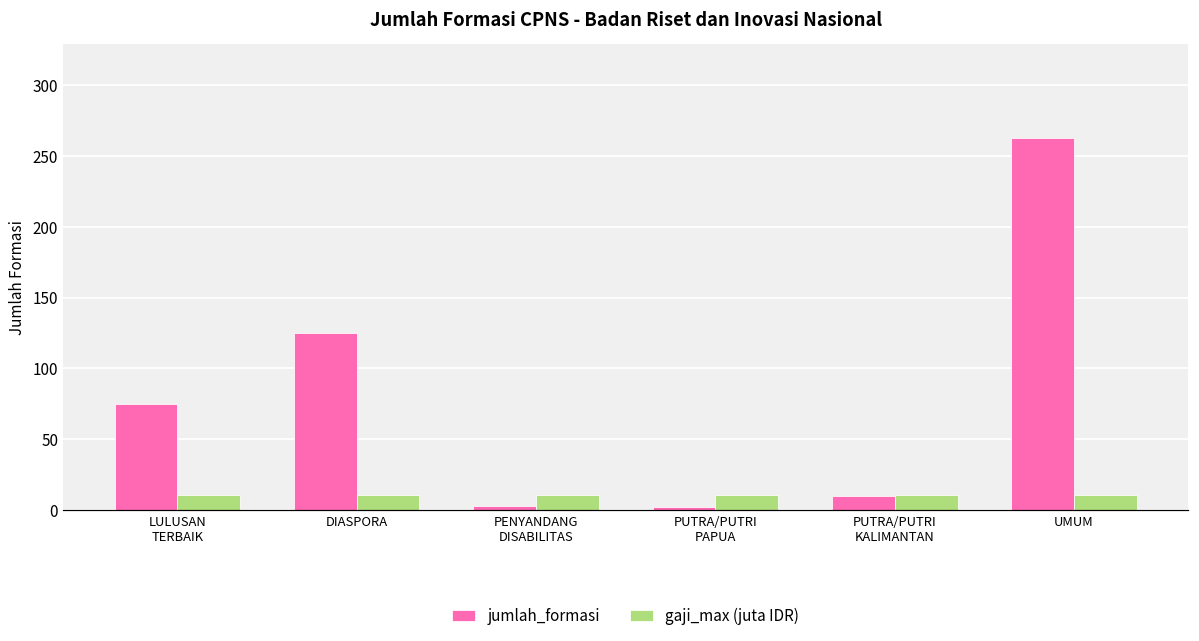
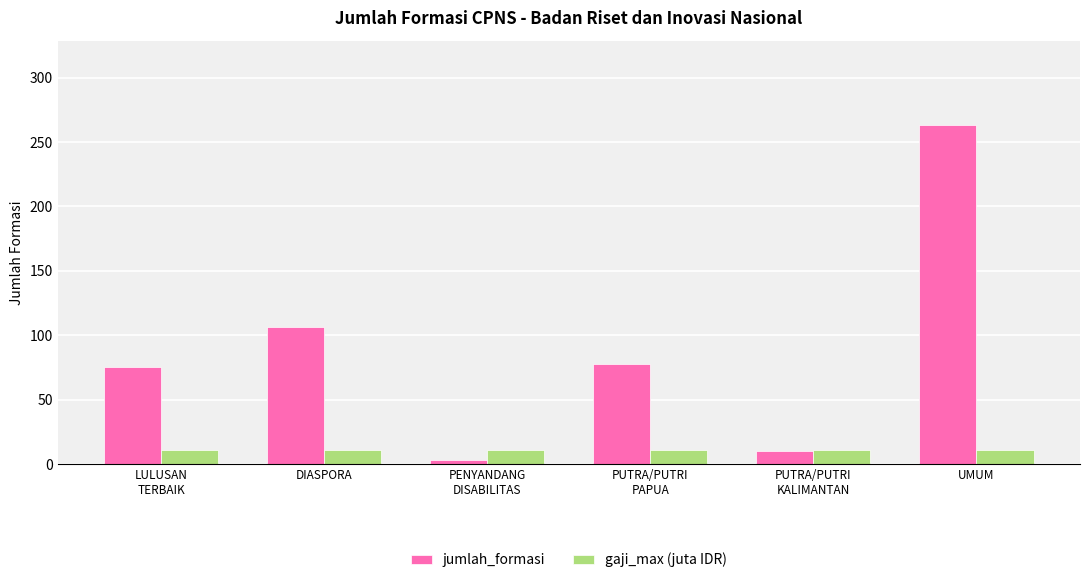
  {
    "jumlah_formasi": {
      "LULUSAN TERBAIK": 75,
-     "DIASPORA": 125,
+     "DIASPORA": 106,
      "PENYANDANG DISABILITAS": 3,
-     "PUTRA/PUTRI PAPUA": 2,
+     "PUTRA/PUTRI PAPUA": 78,
      "PUTRA/PUTRI KALIMANTAN": 10,
      "UMUM": 263
    },
    "gaji_max (juta IDR)": {
      "LULUSAN TERBAIK": 11,
      "DIASPORA": 11,
      "PENYANDANG DISABILITAS": 11,
      "PUTRA/PUTRI PAPUA": 11,
      "PUTRA/PUTRI KALIMANTAN": 11,
      "UMUM": 11
    }
  }
